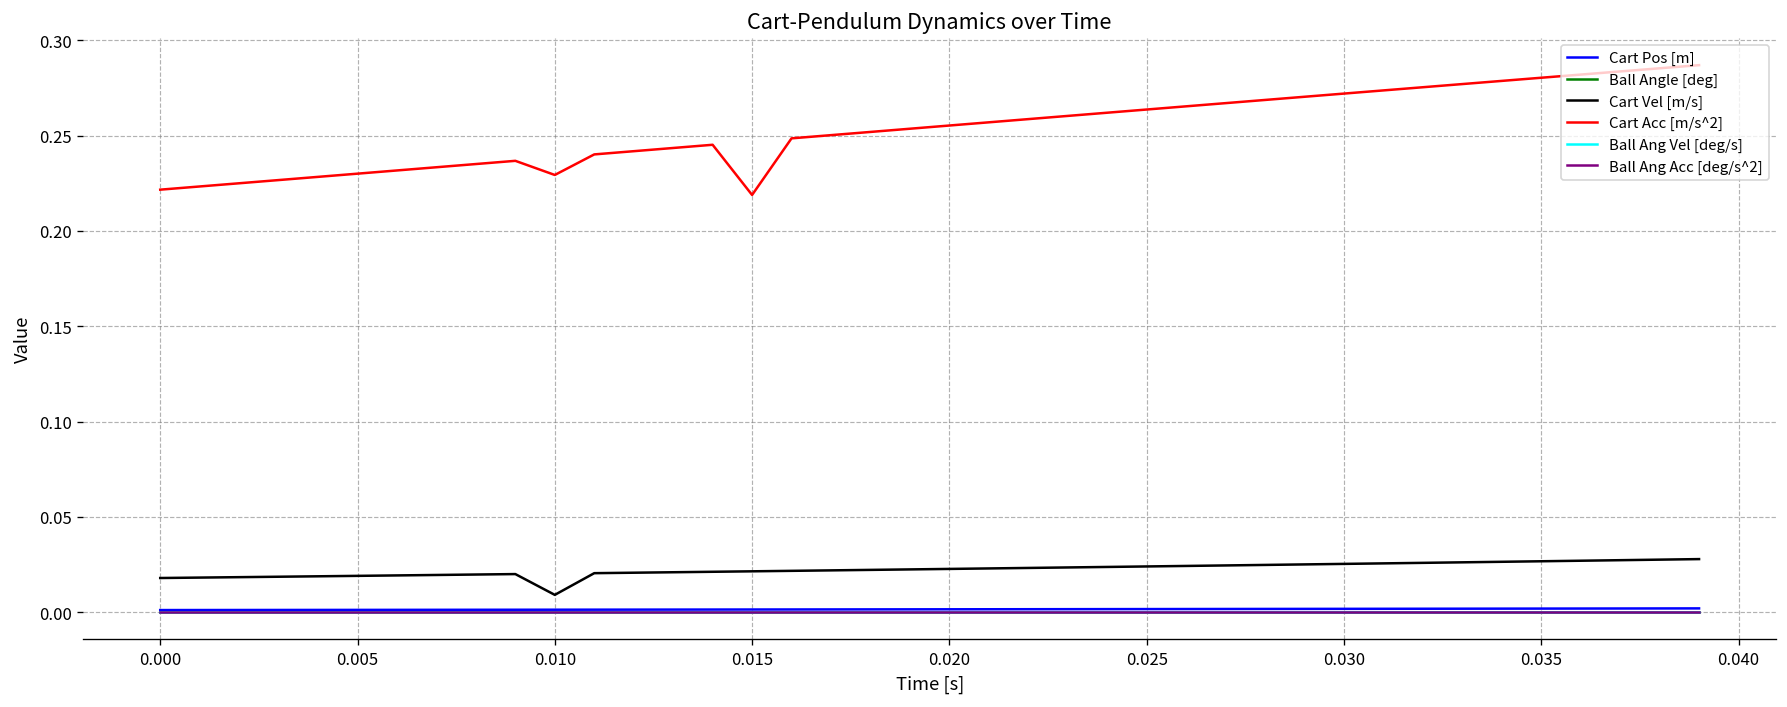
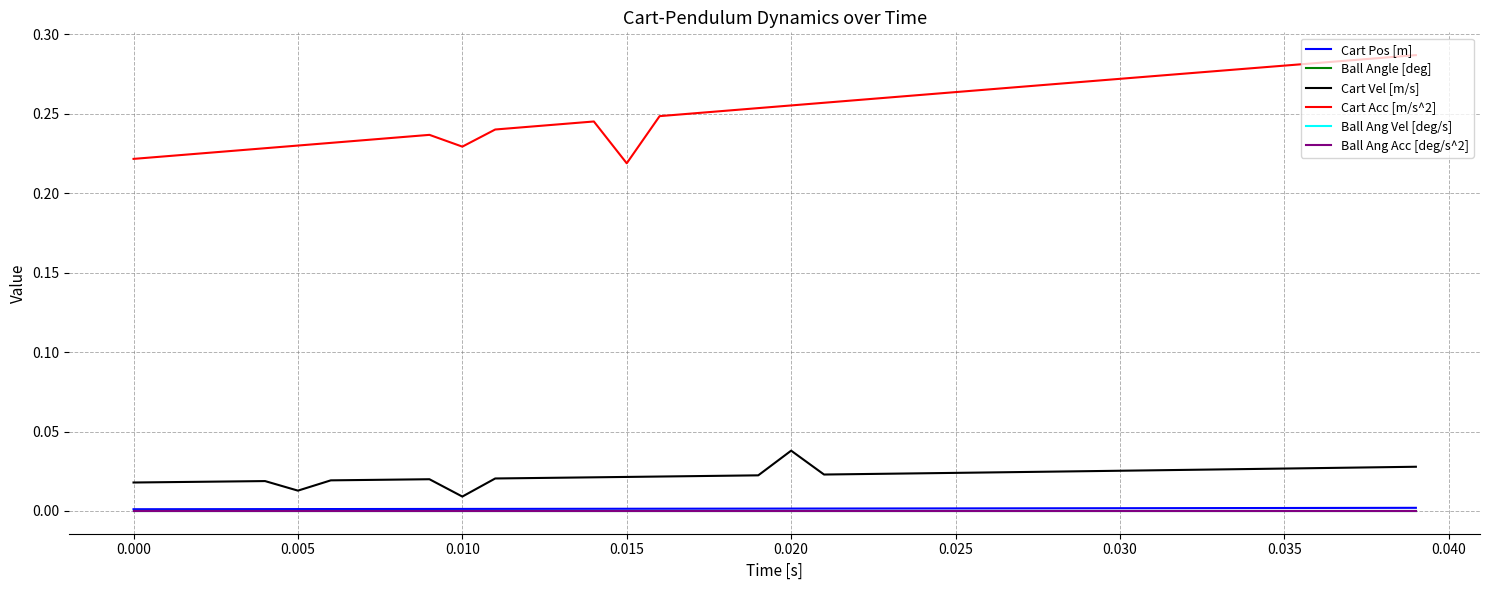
  {
    "Cart Pos [m]": {
      "0.030": 0.002,
      "0.035": 0.002
    },
    "Ball Ang Acc [deg/s^2]": {
      "0.030": 0.000,
      "0.035": 0.000
    },
    "Cart Vel [m/s]": {
      "0.000": 0.018,
-     "0.005": 0.019,
+     "0.005": 0.013,
      "0.010": 0.009,
      "0.015": 0.021,
-     "0.020": 0.023,
+     "0.020": 0.038,
      "0.025": 0.024,
      "0.030": 0.025,
      "0.035": 0.027
    },
    "Cart Acc [m/s^2]": {
      "0.000": 0.222,
      "0.005": 0.230,
      "0.010": 0.229,
      "0.015": 0.219,
      "0.020": 0.255,
      "0.025": 0.264,
      "0.030": 0.272,
      "0.035": 0.280
    }
  }
